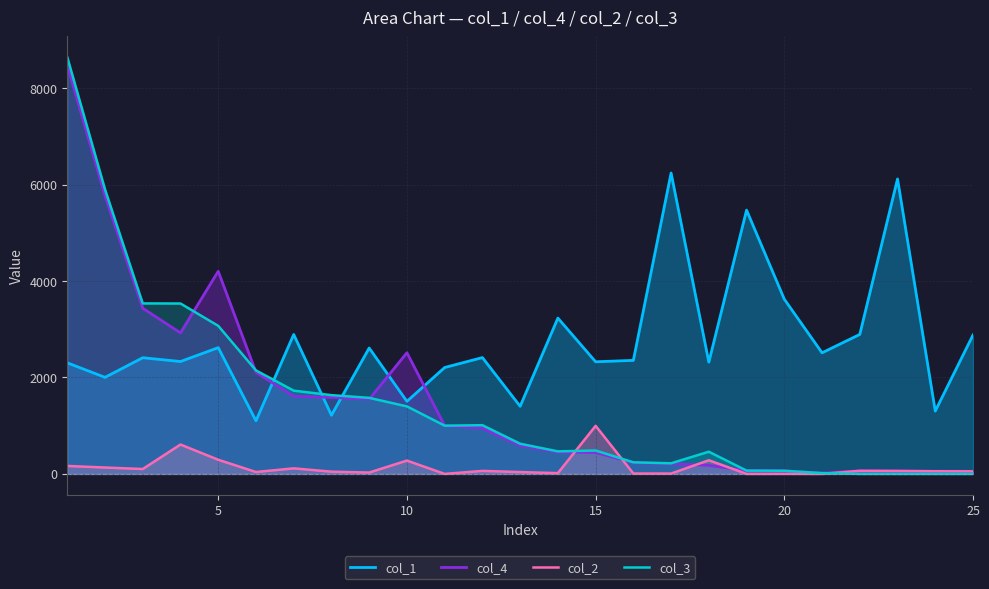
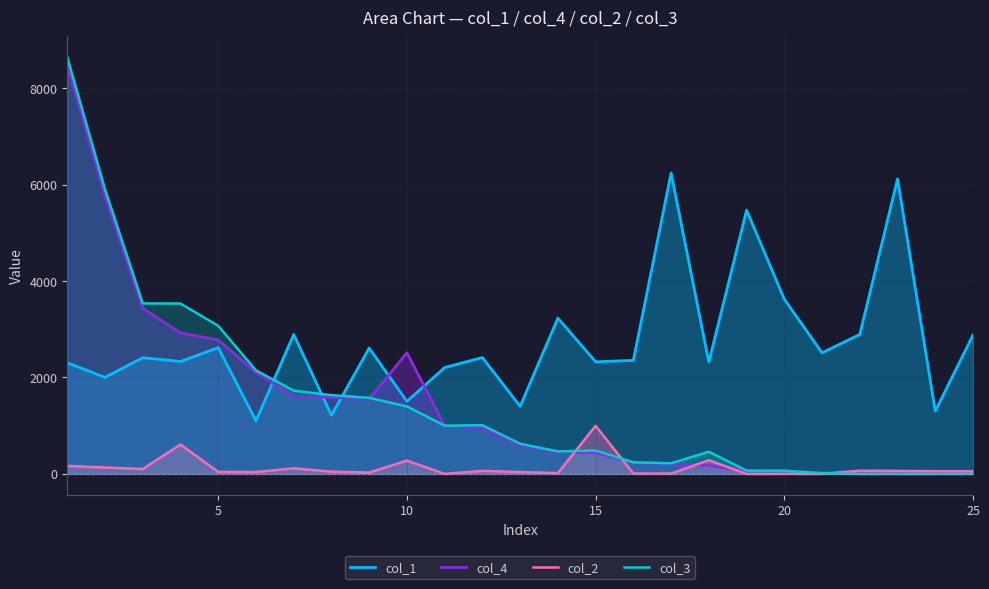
  {
    "col_4": {
-     "5": 4200,
+     "5": 2800,
      "10": 2500
    },
    "col_2": {
-     "5": 300,
+     "5": 0,
      "10": 300,
      "15": 1000,
      "20": 0
    }
  }
